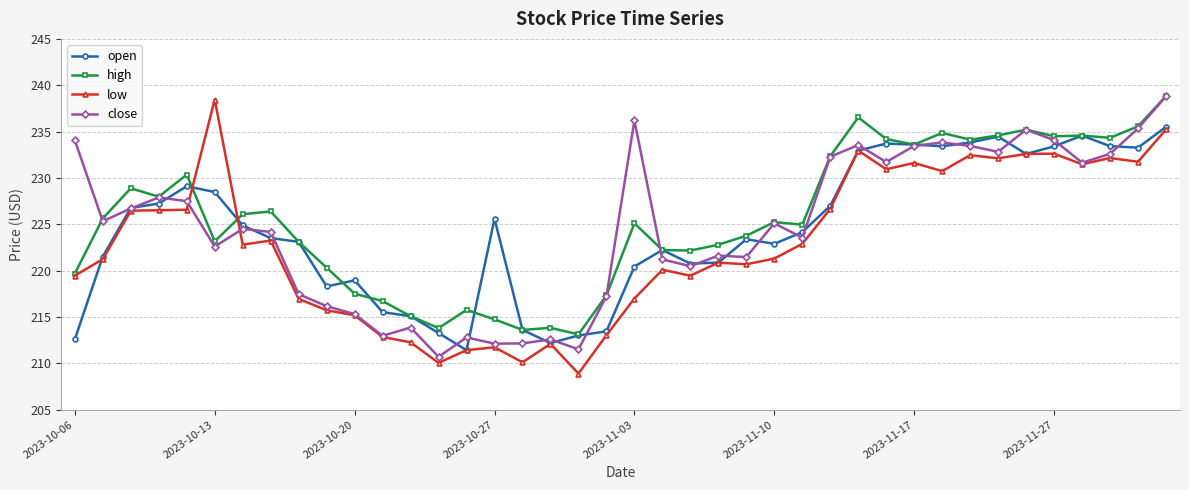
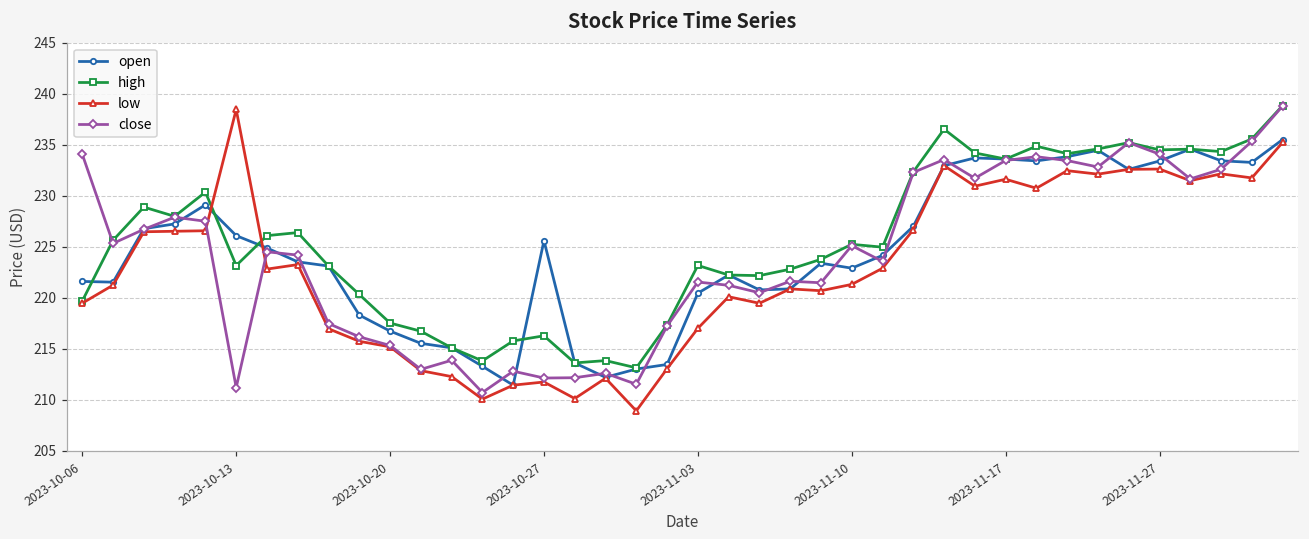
  {
    "open": {
-     "2023-10-06": 213,
-     "2023-10-13": 228,
-     "2023-10-20": 219,
+     "2023-10-06": 222,
+     "2023-10-13": 226,
+     "2023-10-20": 217,
      "2023-10-27": 226,
      "2023-11-03": 220,
      "2023-11-10": 223,
      "2023-11-27": 233
    },
    "high": {
      "2023-10-13": 223,
      "2023-10-20": 218,
-     "2023-10-27": 215,
-     "2023-11-03": 225,
+     "2023-10-27": 216,
+     "2023-11-03": 223,
      "2023-11-27": 235
    },
    "low": {
      "2023-10-13": 238,
      "2023-10-27": 212,
      "2023-11-03": 217,
      "2023-11-10": 221,
      "2023-11-17": 232,
      "2023-11-27": 233
    },
    "close": {
      "2023-10-06": 234,
-     "2023-10-13": 223,
+     "2023-10-13": 211,
      "2023-10-27": 212,
-     "2023-11-03": 236,
+     "2023-11-03": 222,
      "2023-11-27": 234
    }
  }
